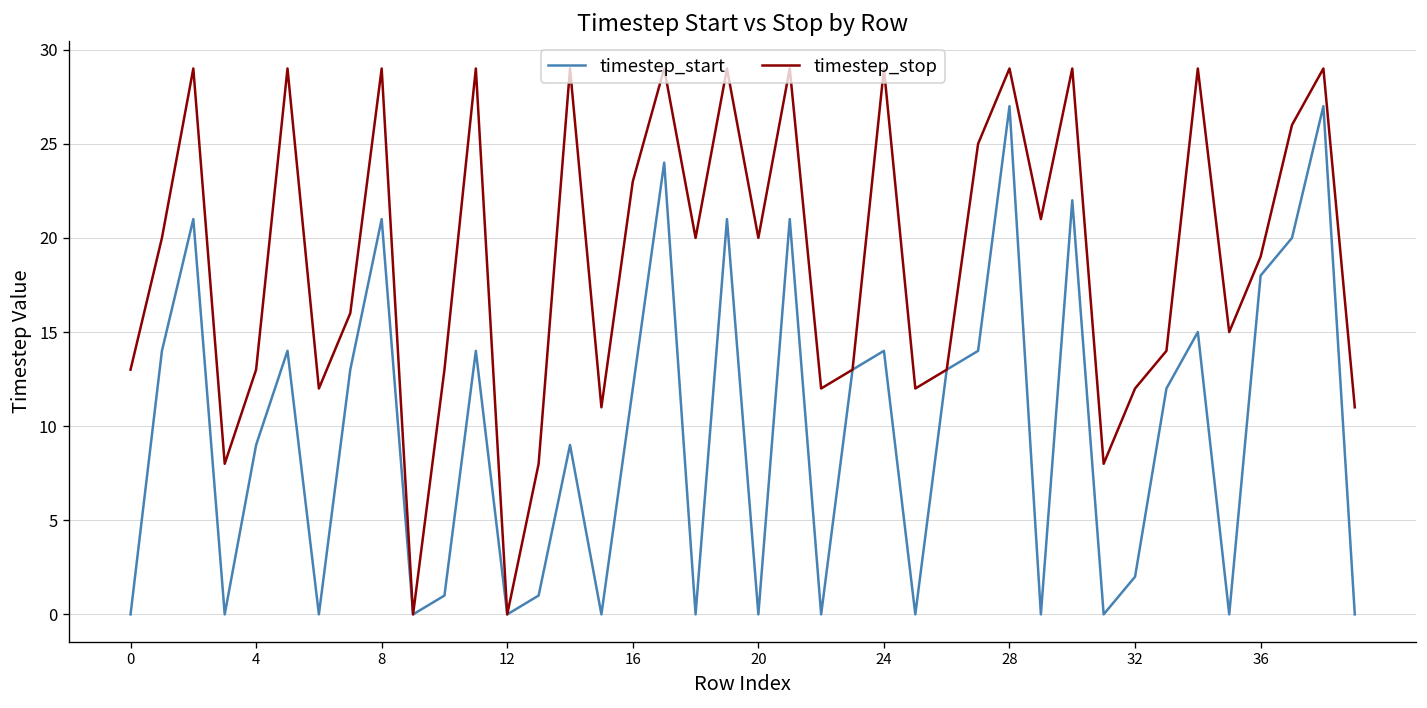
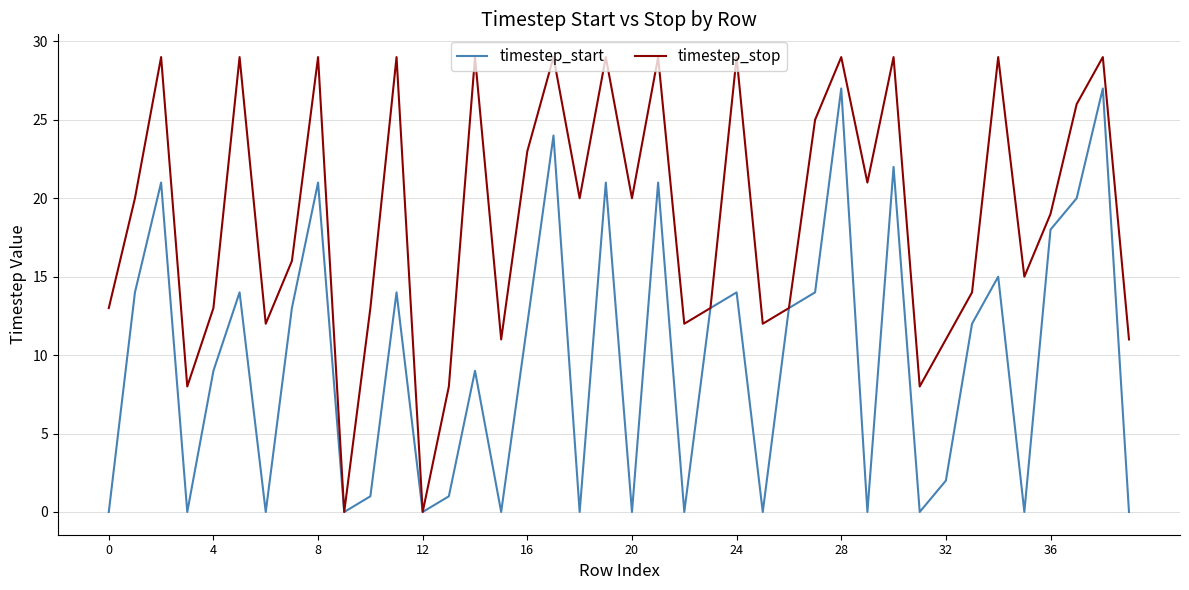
  {
    "timestep_start": {
      "4": 9,
      "8": 21,
      "16": 12,
      "28": 27,
      "32": 2,
      "36": 18
    },
    "timestep_stop": {
      "4": 13,
      "8": 29,
      "16": 23,
      "28": 29,
-     "32": 12,
+     "32": 11,
      "36": 19
    }
  }
